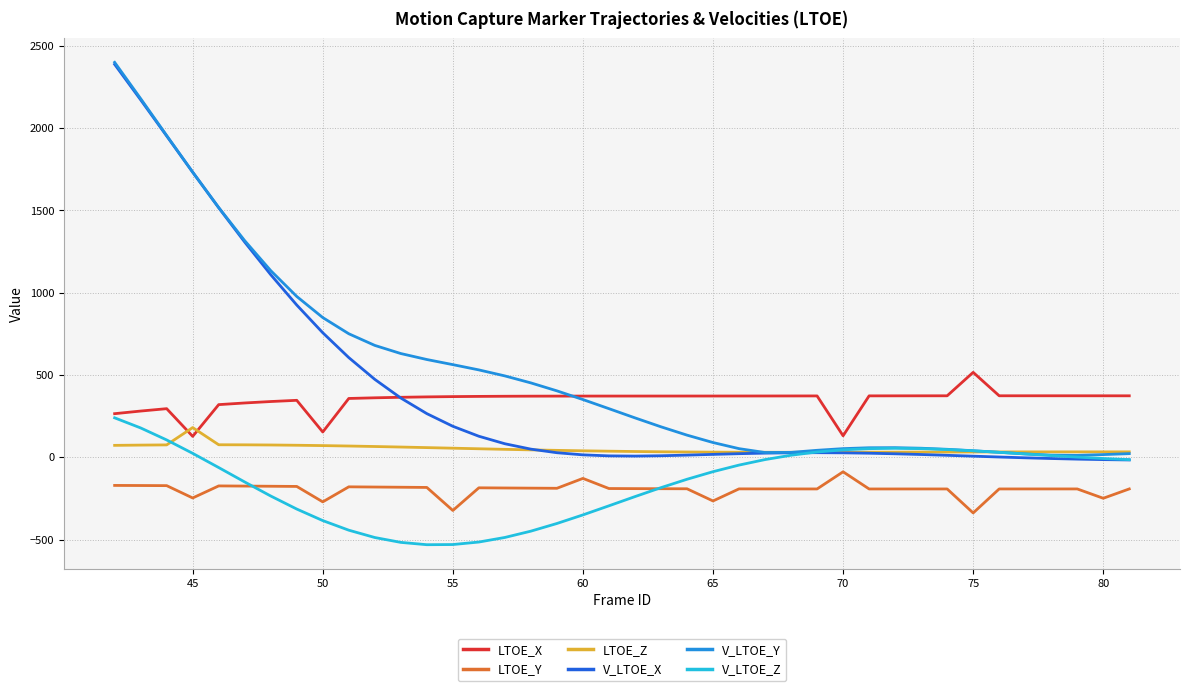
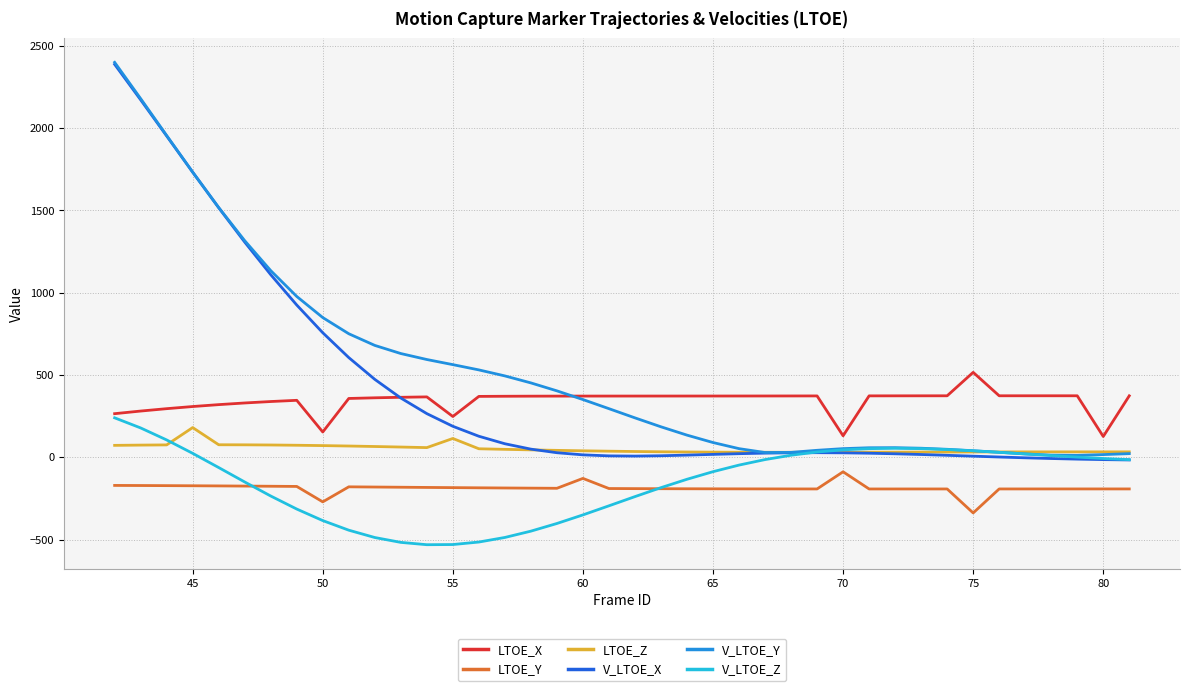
  {
    "LTOE_X": {
-     "45": 130,
+     "45": 310,
      "50": 150,
-     "55": 370,
+     "55": 250,
      "60": 370,
      "65": 370,
      "70": 130,
      "75": 520,
-     "80": 370
+     "80": 130
    },
    "LTOE_Y": {
-     "45": -250,
+     "45": -170,
      "50": -270,
-     "55": -320,
+     "55": -180,
      "60": -130,
-     "65": -270,
+     "65": -190,
      "70": -90,
      "75": -340,
-     "80": -250
+     "80": -190
    },
    "LTOE_Z": {
      "45": 180,
      "50": 70,
-     "55": 60,
+     "55": 110,
      "60": 40,
      "80": 30
    }
  }
